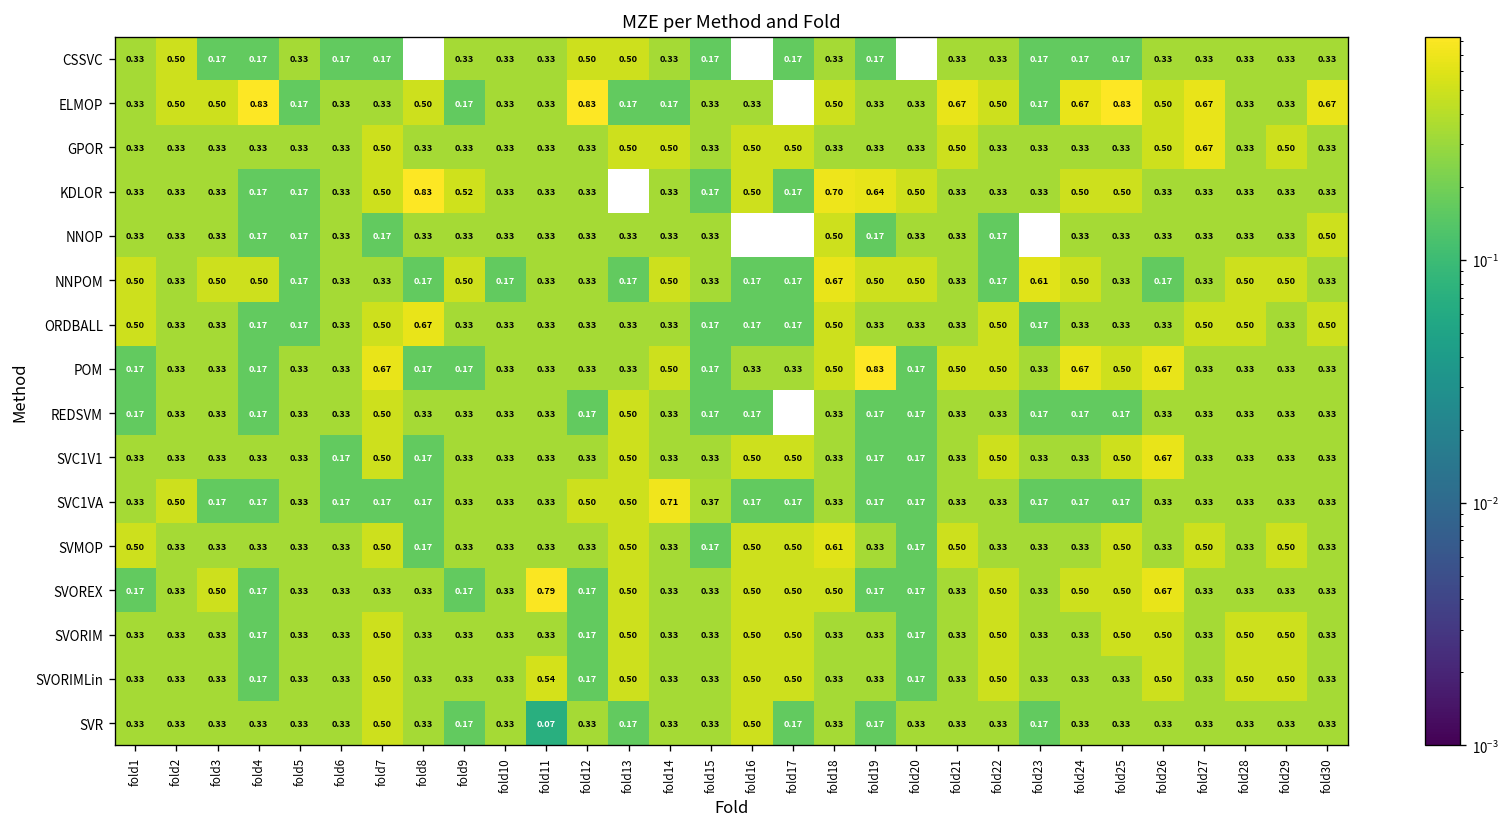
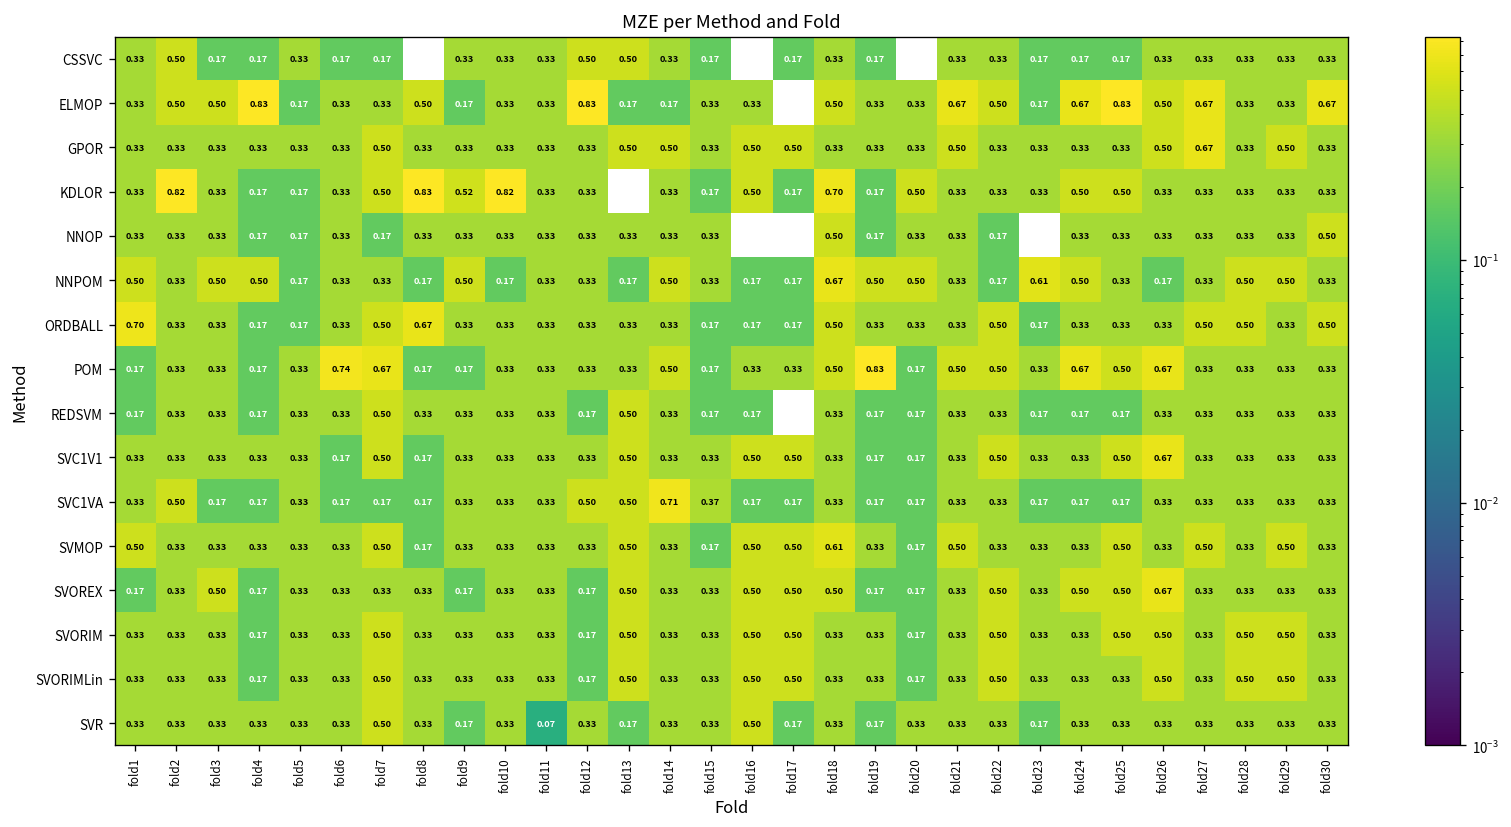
  {
    "KDLOR": {
      "fold1": 0.33,
-     "fold2": 0.33,
+     "fold2": 0.82,
      "fold3": 0.33,
      "fold4": 0.17,
      "fold5": 0.17,
      "fold6": 0.33,
      "fold7": 0.50,
      "fold8": 0.83,
      "fold9": 0.52,
-     "fold10": 0.33,
+     "fold10": 0.82,
      "fold11": 0.33,
      "fold12": 0.33,
      "fold14": 0.33,
      "fold15": 0.17,
      "fold16": 0.50,
      "fold17": 0.17,
      "fold18": 0.70,
-     "fold19": 0.64,
+     "fold19": 0.17,
      "fold20": 0.50,
      "fold21": 0.33,
      "fold22": 0.33,
      "fold23": 0.33,
      "fold24": 0.50,
      "fold25": 0.50,
      "fold26": 0.33,
      "fold27": 0.33,
      "fold28": 0.33,
      "fold29": 0.33,
      "fold30": 0.33
    },
    "ORDBALL": {
-     "fold1": 0.50,
+     "fold1": 0.70,
      "fold2": 0.33,
      "fold3": 0.33,
      "fold4": 0.17,
      "fold5": 0.17,
      "fold6": 0.33,
      "fold7": 0.50,
      "fold8": 0.67,
      "fold9": 0.33,
      "fold10": 0.33,
      "fold11": 0.33,
      "fold12": 0.33,
      "fold13": 0.33,
      "fold14": 0.33,
      "fold15": 0.17,
      "fold16": 0.17,
      "fold17": 0.17,
      "fold18": 0.50,
      "fold19": 0.33,
      "fold20": 0.33,
      "fold21": 0.33,
      "fold22": 0.50,
      "fold23": 0.17,
      "fold24": 0.33,
      "fold25": 0.33,
      "fold26": 0.33,
      "fold27": 0.50,
      "fold28": 0.50,
      "fold29": 0.33,
      "fold30": 0.50
    },
    "POM": {
      "fold1": 0.17,
      "fold2": 0.33,
      "fold3": 0.33,
      "fold4": 0.17,
      "fold5": 0.33,
-     "fold6": 0.33,
+     "fold6": 0.74,
      "fold7": 0.67,
      "fold8": 0.17,
      "fold9": 0.17,
      "fold10": 0.33,
      "fold11": 0.33,
      "fold12": 0.33,
      "fold13": 0.33,
      "fold14": 0.50,
      "fold15": 0.17,
      "fold16": 0.33,
      "fold17": 0.33,
      "fold18": 0.50,
      "fold19": 0.83,
      "fold20": 0.17,
      "fold21": 0.50,
      "fold22": 0.50,
      "fold23": 0.33,
      "fold24": 0.67,
      "fold25": 0.50,
      "fold26": 0.67,
      "fold27": 0.33,
      "fold28": 0.33,
      "fold29": 0.33,
      "fold30": 0.33
    },
    "SVOREX": {
      "fold1": 0.17,
      "fold2": 0.33,
      "fold3": 0.50,
      "fold4": 0.17,
      "fold5": 0.33,
      "fold6": 0.33,
      "fold7": 0.33,
      "fold8": 0.33,
      "fold9": 0.17,
      "fold10": 0.33,
-     "fold11": 0.79,
+     "fold11": 0.33,
      "fold12": 0.17,
      "fold13": 0.50,
      "fold14": 0.33,
      "fold15": 0.33,
      "fold16": 0.50,
      "fold17": 0.50,
      "fold18": 0.50,
      "fold19": 0.17,
      "fold20": 0.17,
      "fold21": 0.33,
      "fold22": 0.50,
      "fold23": 0.33,
      "fold24": 0.50,
      "fold25": 0.50,
      "fold26": 0.67,
      "fold27": 0.33,
      "fold28": 0.33,
      "fold29": 0.33,
      "fold30": 0.33
    },
    "SVORIMLin": {
      "fold1": 0.33,
      "fold2": 0.33,
      "fold3": 0.33,
      "fold4": 0.17,
      "fold5": 0.33,
      "fold6": 0.33,
      "fold7": 0.50,
      "fold8": 0.33,
      "fold9": 0.33,
      "fold10": 0.33,
-     "fold11": 0.54,
+     "fold11": 0.33,
      "fold12": 0.17,
      "fold13": 0.50,
      "fold14": 0.33,
      "fold15": 0.33,
      "fold16": 0.50,
      "fold17": 0.50,
      "fold18": 0.33,
      "fold19": 0.33,
      "fold20": 0.17,
      "fold21": 0.33,
      "fold22": 0.50,
      "fold23": 0.33,
      "fold24": 0.33,
      "fold25": 0.33,
      "fold26": 0.50,
      "fold27": 0.33,
      "fold28": 0.50,
      "fold29": 0.50,
      "fold30": 0.33
    }
  }
